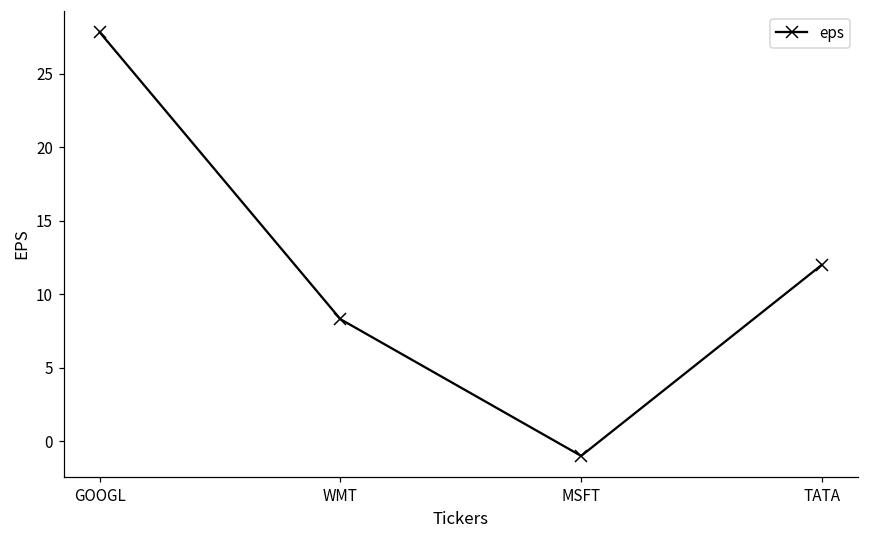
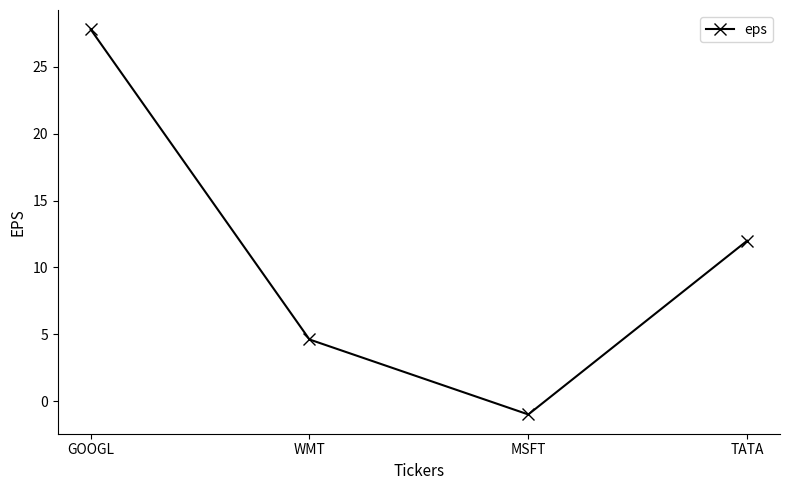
  {
    "GOOGL": 27.8,
-   "WMT": 8.3,
+   "WMT": 4.6,
    "MSFT": -1.0,
    "TATA": 12.0
  }
